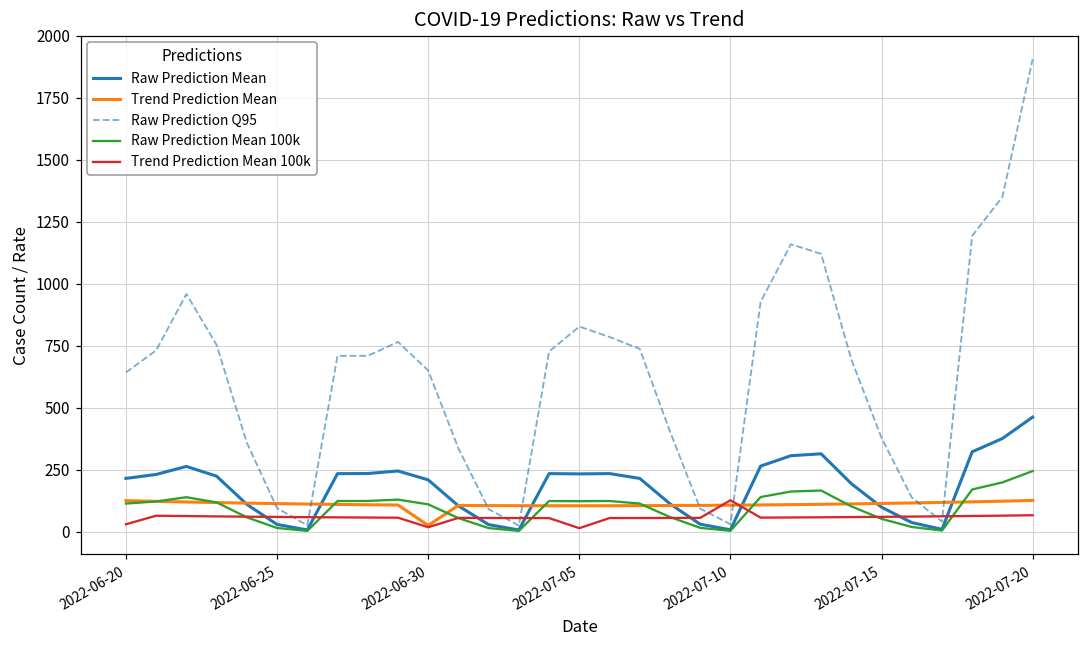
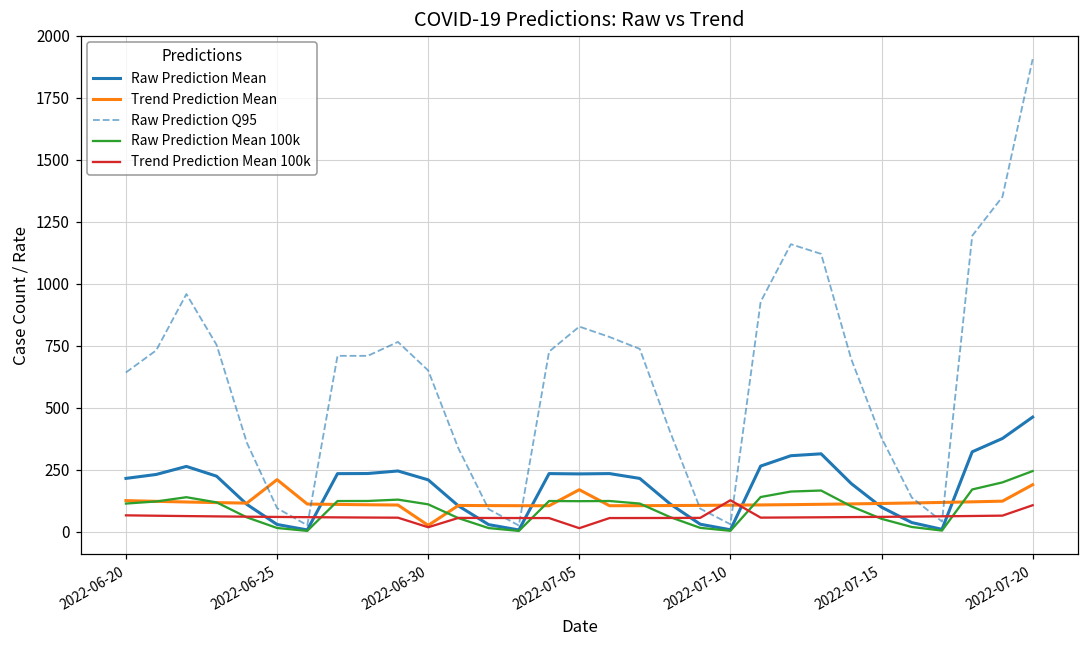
  {
    "Trend Prediction Mean": {
      "2022-06-20": 130,
-     "2022-06-25": 110,
-     "2022-07-05": 110,
+     "2022-06-25": 210,
+     "2022-07-05": 170,
      "2022-07-10": 110,
      "2022-07-15": 110,
-     "2022-07-20": 130
+     "2022-07-20": 190
    },
    "Raw Prediction Mean 100k": {
      "2022-06-20": 110,
      "2022-06-25": 20,
      "2022-06-30": 110,
      "2022-07-05": 120,
      "2022-07-20": 250
    },
    "Trend Prediction Mean 100k": {
-     "2022-06-20": 30,
+     "2022-06-20": 70,
      "2022-06-25": 60,
      "2022-07-05": 20,
      "2022-07-10": 130,
-     "2022-07-20": 70
+     "2022-07-20": 110
    }
  }
